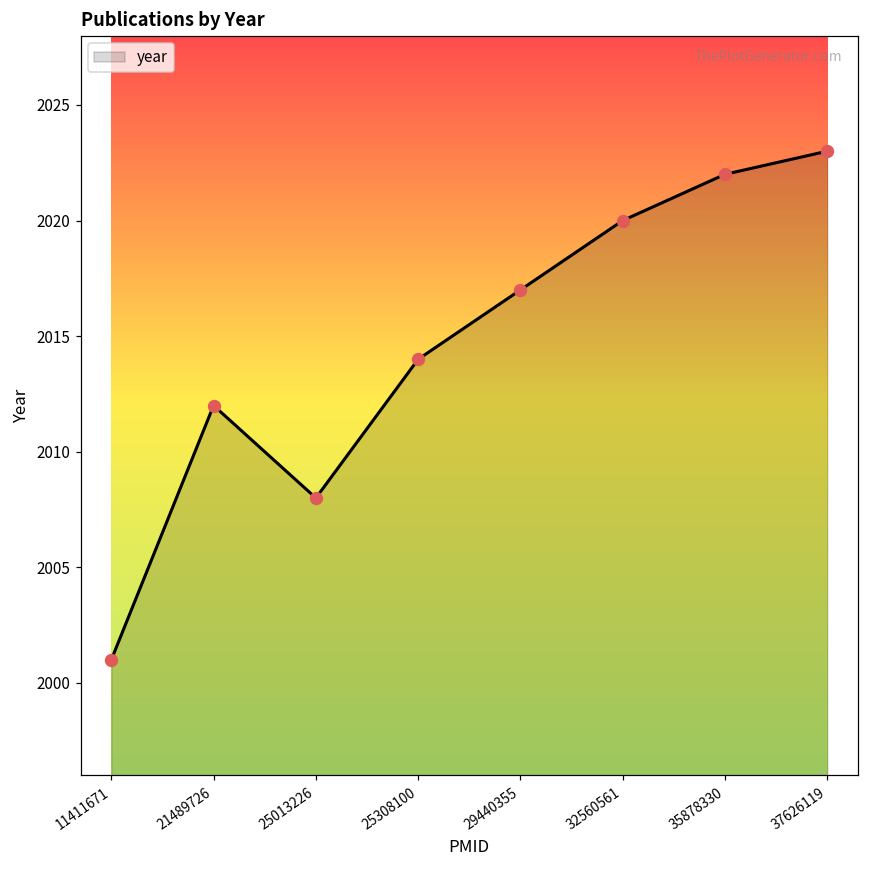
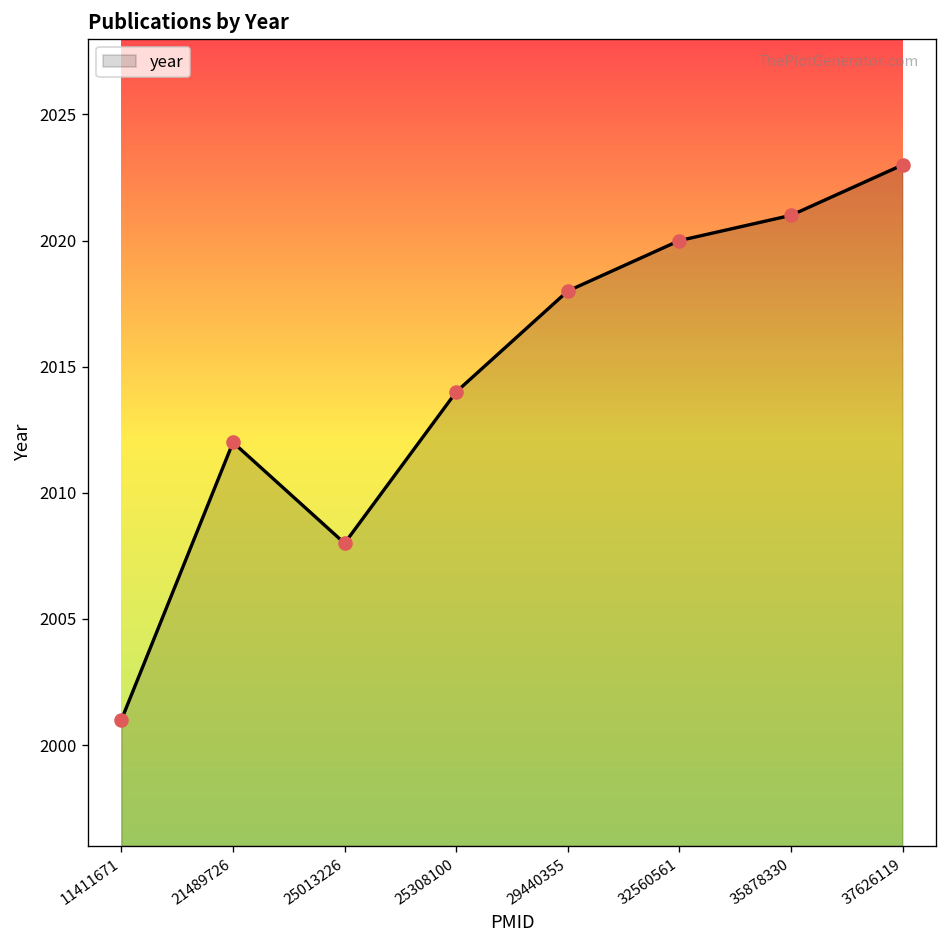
  {
    "11411671": 2001,
    "21489726": 2012,
    "25013226": 2008,
    "25308100": 2014,
-   "29440355": 2017,
+   "29440355": 2018,
    "32560561": 2020,
-   "35878330": 2022,
+   "35878330": 2021,
    "37626119": 2023
  }
